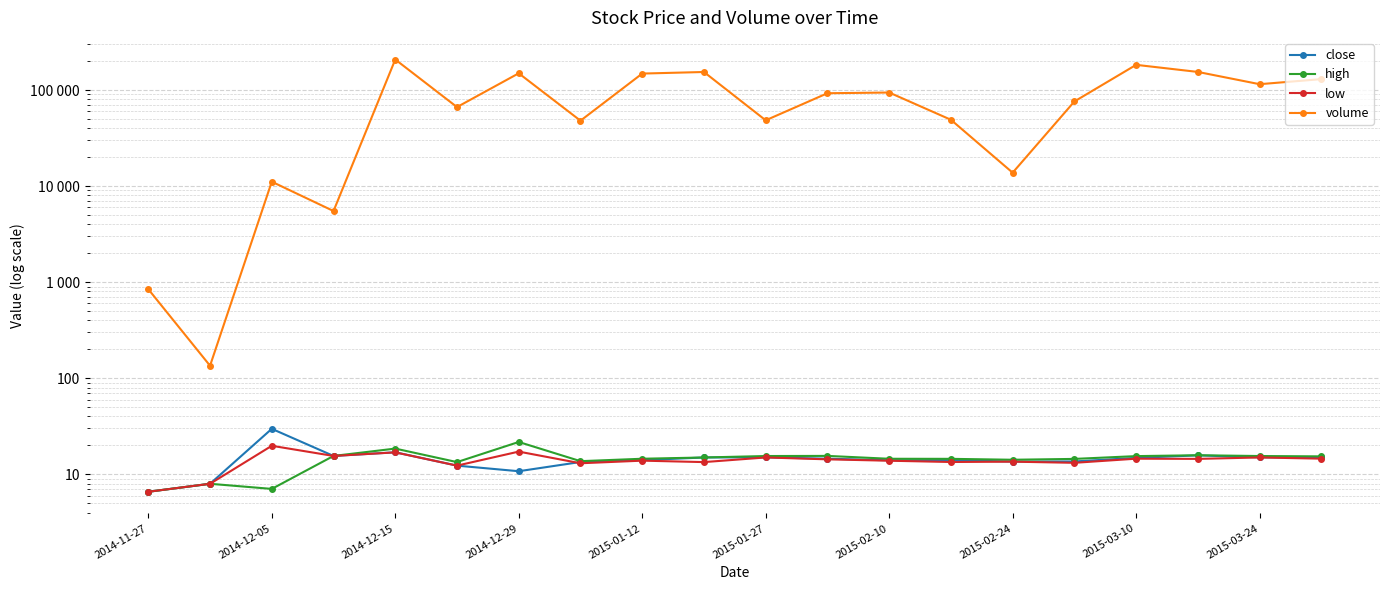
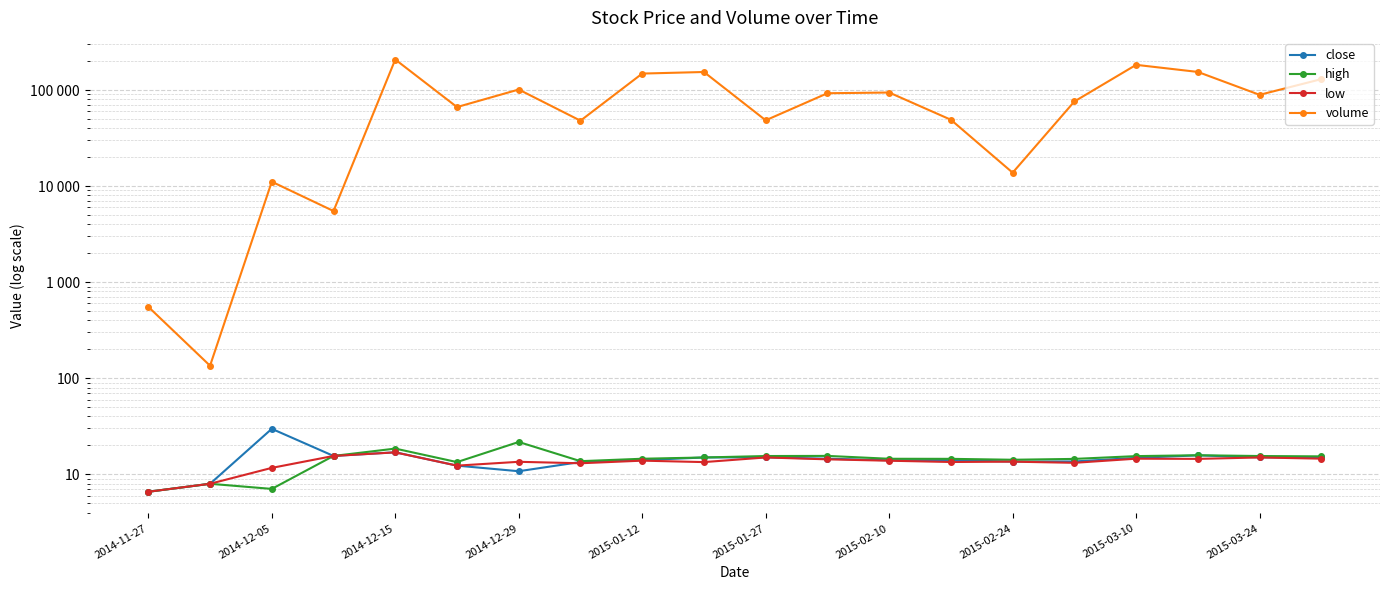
  {
    "close": {
      "2014-12-05": 30,
      "2014-12-29": 11
    },
    "high": {
      "2014-12-05": 7,
      "2014-12-15": 19,
      "2014-12-29": 22
    },
    "low": {
-     "2014-12-05": 20,
-     "2014-12-29": 17
+     "2014-12-05": 12,
+     "2014-12-29": 13
    },
    "volume": {
-     "2014-11-27": 800,
+     "2014-11-27": 600,
      "2014-12-05": 11000,
      "2014-12-15": 210000,
-     "2014-12-29": 150000,
+     "2014-12-29": 100000,
      "2015-01-12": 150000,
      "2015-01-27": 50000,
      "2015-02-10": 90000,
      "2015-02-24": 14000,
      "2015-03-10": 180000,
-     "2015-03-24": 110000
+     "2015-03-24": 90000
    }
  }
